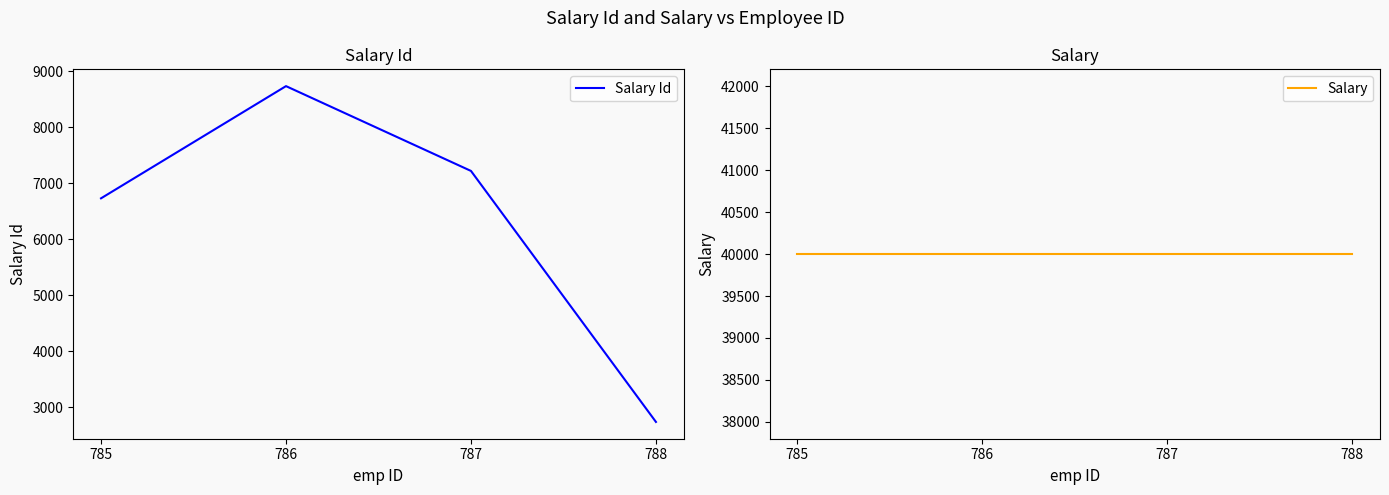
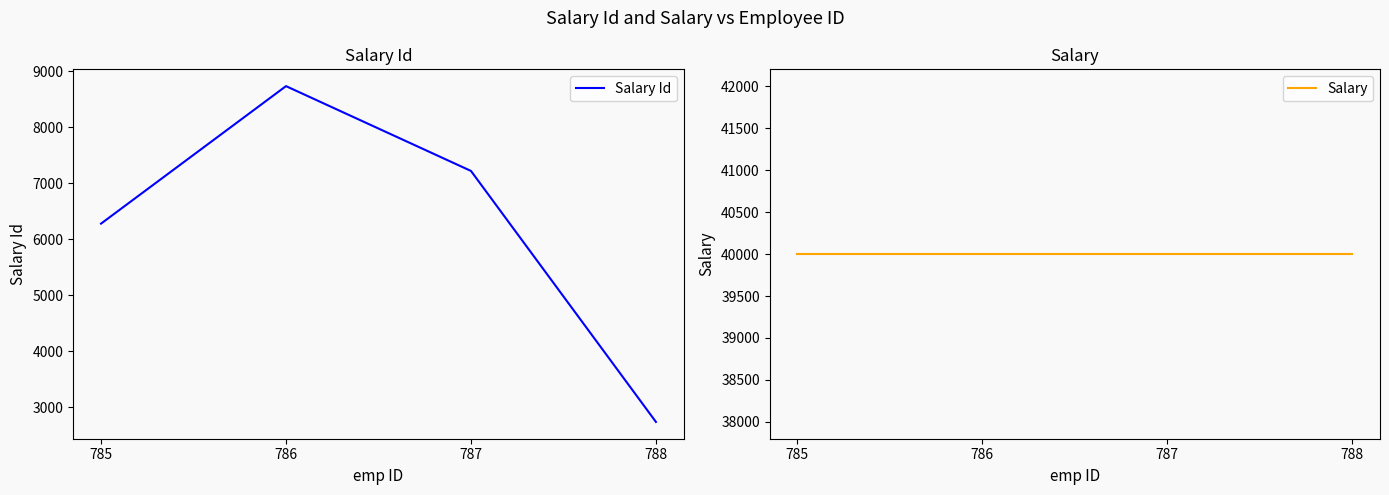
  {
    "Salary Id": {
-     "785": 6700,
+     "785": 6300,
      "786": 8700,
      "787": 7200,
      "788": 2700
    },
    "Salary": {
      "785": 40000,
      "786": 40000,
      "787": 40000,
      "788": 40000
    }
  }
